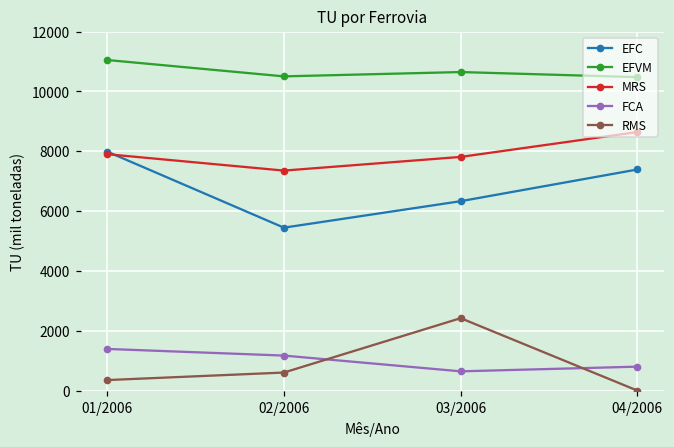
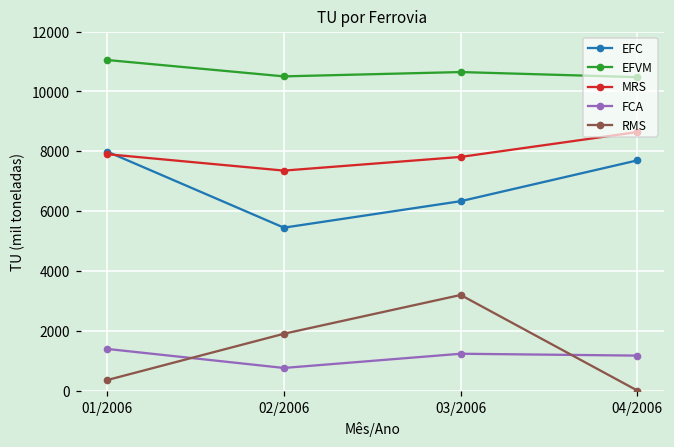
  {
    "EFC": {
      "02/2006": 5400,
      "03/2006": 6300,
-     "04/2006": 7400
+     "04/2006": 7700
    },
    "EFVM": {
      "01/2006": 11000,
      "02/2006": 10500,
      "03/2006": 10600
    },
    "MRS": {
      "02/2006": 7400,
      "03/2006": 7800,
      "04/2006": 8600
    },
    "FCA": {
      "01/2006": 1400,
-     "02/2006": 1200,
-     "03/2006": 600,
-     "04/2006": 800
+     "02/2006": 800,
+     "03/2006": 1200,
+     "04/2006": 1200
    },
    "RMS": {
      "01/2006": 400,
-     "02/2006": 600,
-     "03/2006": 2400,
+     "02/2006": 1900,
+     "03/2006": 3200,
      "04/2006": 0
    }
  }
